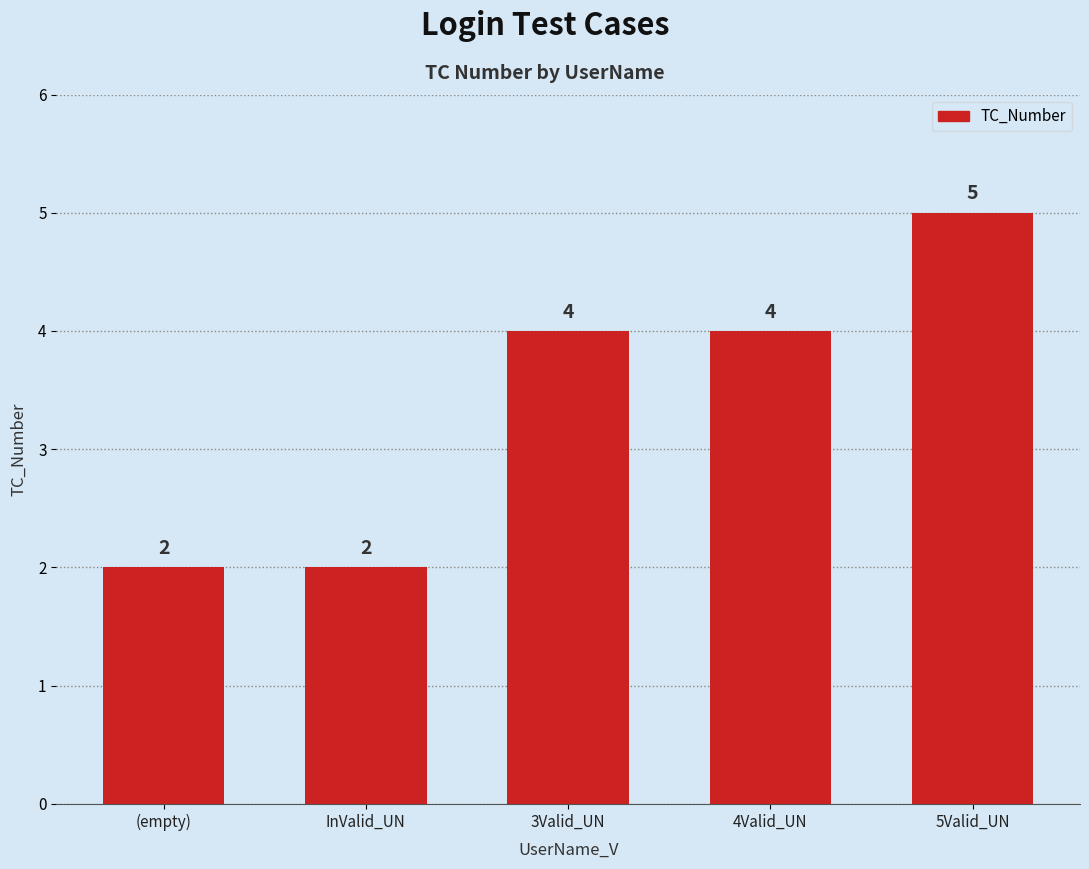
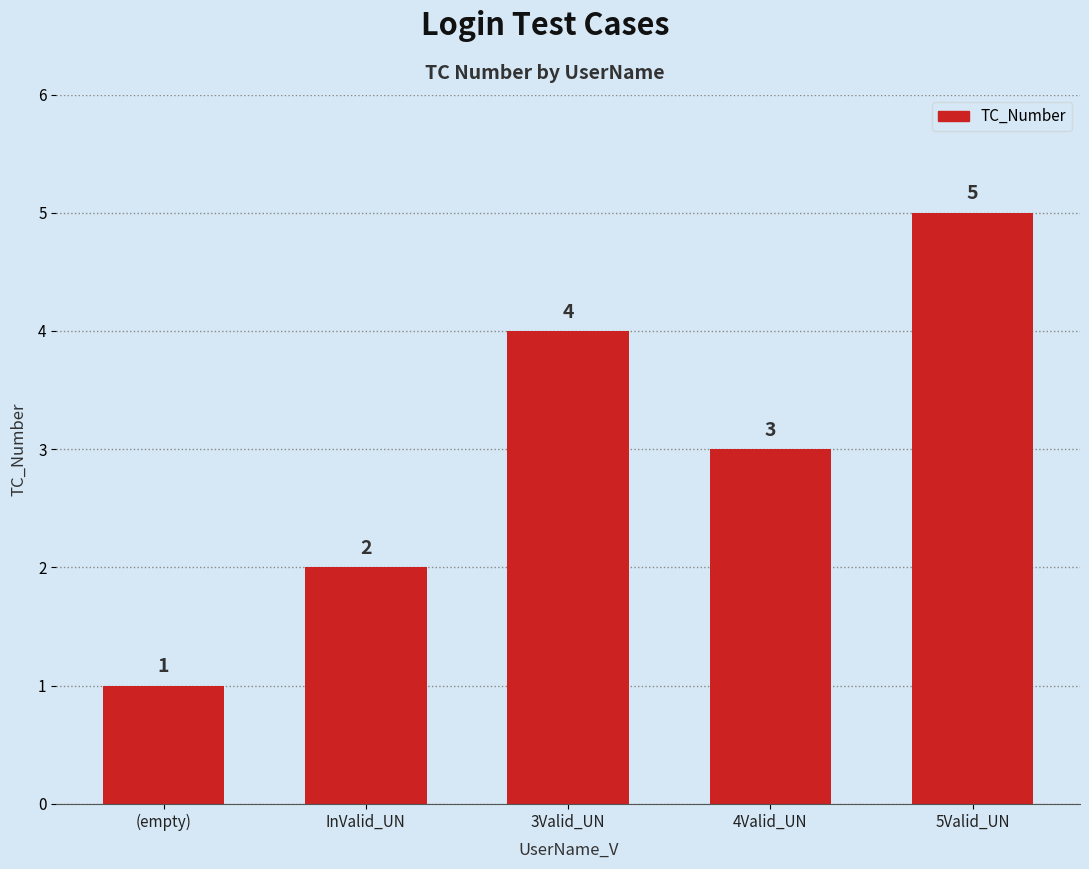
  {
-   "(empty)": 2,
+   "(empty)": 1,
    "InValid_UN": 2,
    "3Valid_UN": 4,
-   "4Valid_UN": 4,
+   "4Valid_UN": 3,
    "5Valid_UN": 5
  }
